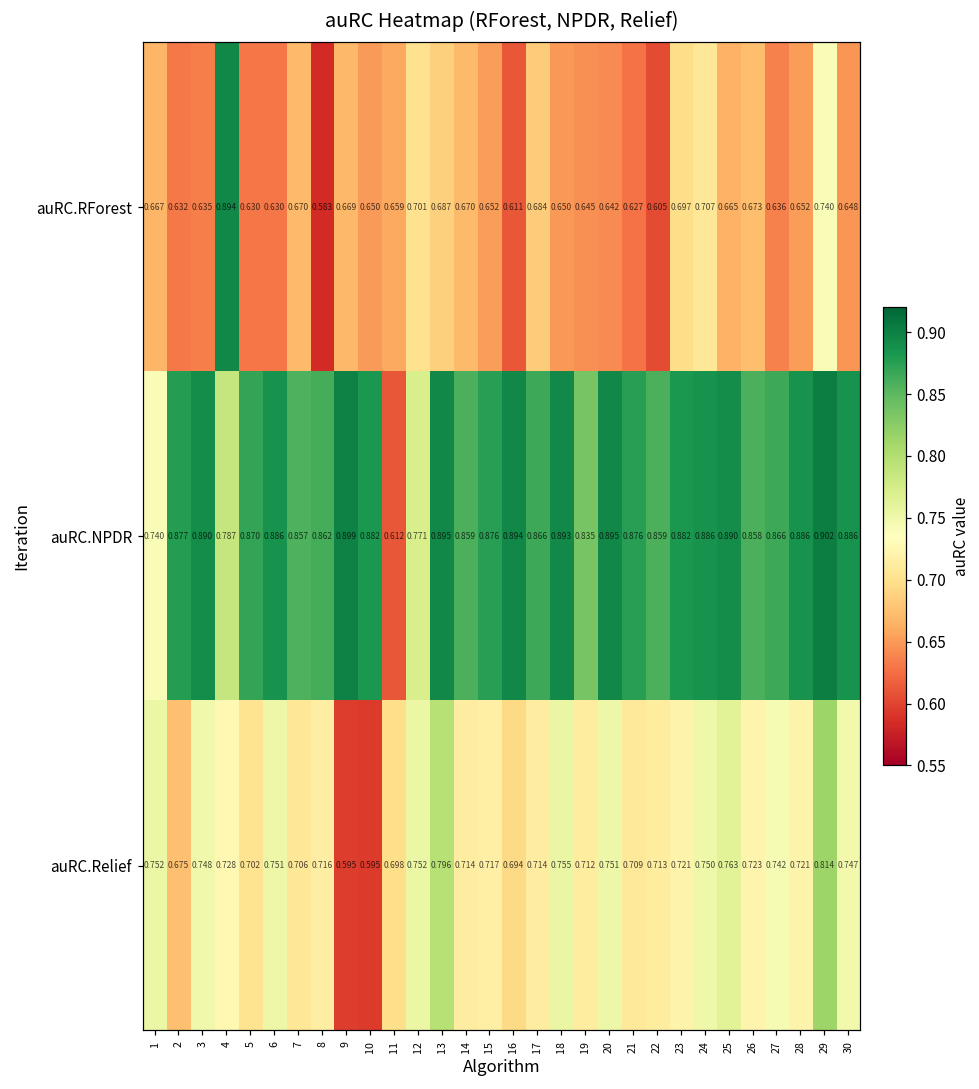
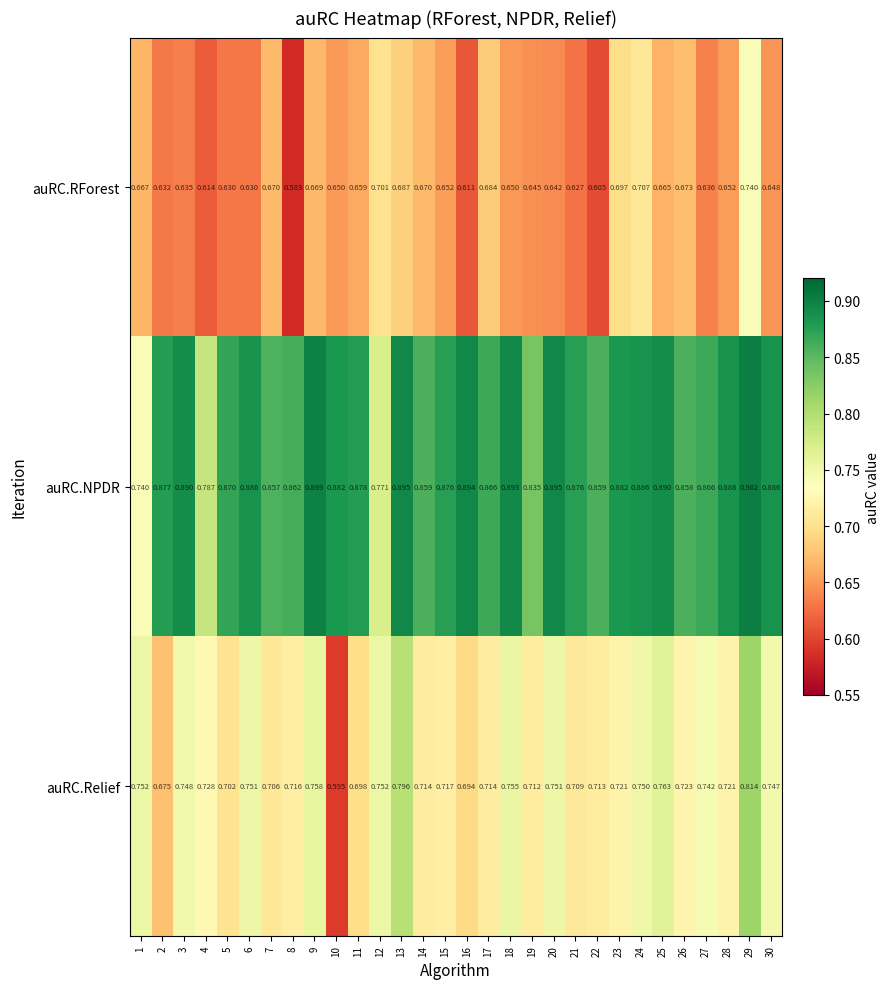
  {
    "auRC.RForest": {
      "1": 0.667,
      "2": 0.632,
      "3": 0.635,
-     "4": 0.894,
+     "4": 0.614,
      "5": 0.630,
      "6": 0.630,
      "7": 0.670,
      "8": 0.583,
      "9": 0.669,
      "10": 0.650,
      "11": 0.659,
      "12": 0.701,
      "13": 0.687,
      "14": 0.670,
      "15": 0.652,
      "16": 0.611,
      "17": 0.684,
      "18": 0.650,
      "19": 0.645,
      "20": 0.642,
      "21": 0.627,
      "22": 0.605,
      "23": 0.697,
      "24": 0.707,
      "25": 0.665,
      "26": 0.673,
      "27": 0.636,
      "28": 0.652,
      "29": 0.740,
      "30": 0.648
    },
    "auRC.NPDR": {
      "1": 0.740,
      "2": 0.877,
      "3": 0.890,
      "4": 0.787,
      "5": 0.870,
      "6": 0.886,
      "7": 0.857,
      "8": 0.862,
      "9": 0.899,
      "10": 0.882,
-     "11": 0.612,
+     "11": 0.878,
      "12": 0.771,
      "13": 0.895,
      "14": 0.859,
      "15": 0.876,
      "16": 0.894,
      "17": 0.866,
      "18": 0.893,
      "19": 0.835,
      "20": 0.895,
      "21": 0.876,
      "22": 0.859,
      "23": 0.882,
      "24": 0.886,
      "25": 0.890,
      "26": 0.858,
      "27": 0.866,
      "28": 0.886,
      "29": 0.902,
      "30": 0.886
    },
    "auRC.Relief": {
      "1": 0.752,
      "2": 0.675,
      "3": 0.748,
      "4": 0.728,
      "5": 0.702,
      "6": 0.751,
      "7": 0.706,
      "8": 0.716,
-     "9": 0.595,
+     "9": 0.758,
      "10": 0.595,
      "11": 0.698,
      "12": 0.752,
      "13": 0.796,
      "14": 0.714,
      "15": 0.717,
      "16": 0.694,
      "17": 0.714,
      "18": 0.755,
      "19": 0.712,
      "20": 0.751,
      "21": 0.709,
      "22": 0.713,
      "23": 0.721,
      "24": 0.750,
      "25": 0.763,
      "26": 0.723,
      "27": 0.742,
      "28": 0.721,
      "29": 0.814,
      "30": 0.747
    }
  }
